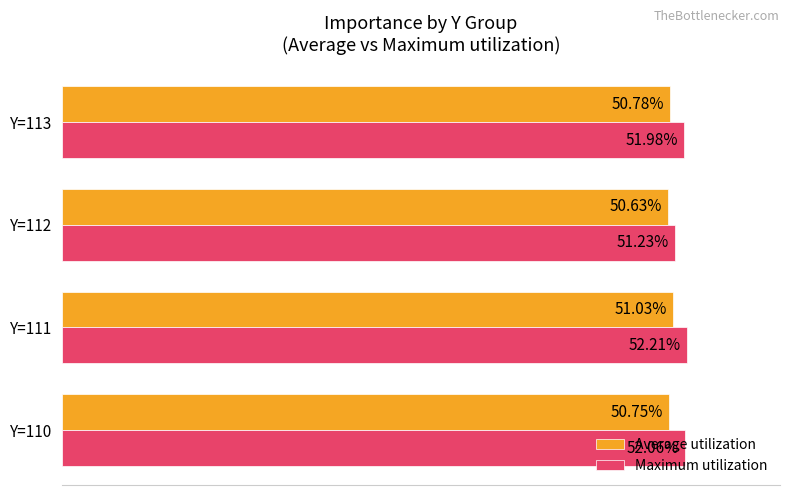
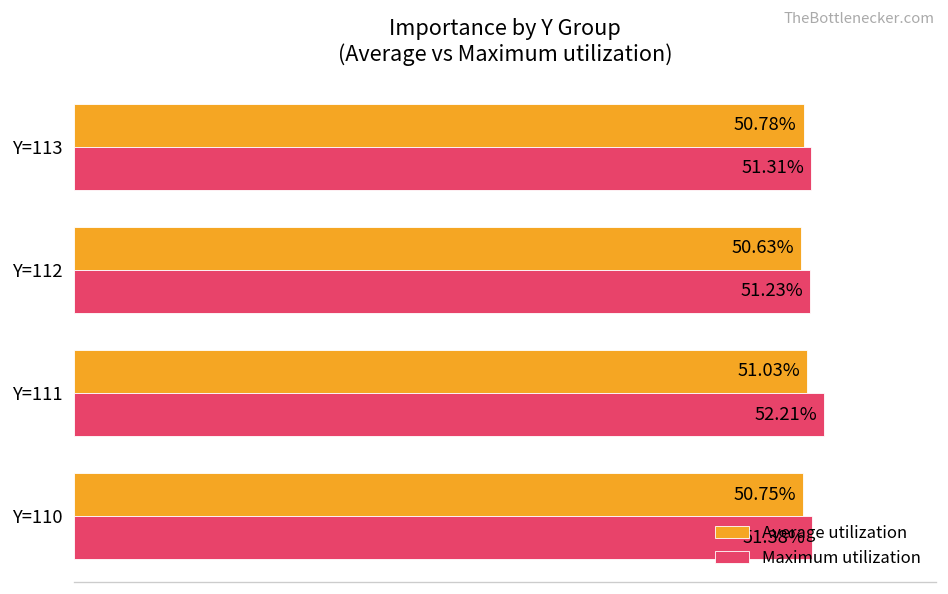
  {
    "Average utilization": {
      "Y=113": "50.78%",
      "Y=112": "50.63%",
      "Y=111": "51.03%",
      "Y=110": "50.75%"
    },
    "Maximum utilization": {
-     "Y=113": "51.98%",
+     "Y=113": "51.31%",
      "Y=112": "51.23%",
      "Y=111": "52.21%",
-     "Y=110": "52.06%"
+     "Y=110": "51.38%"
    }
  }
